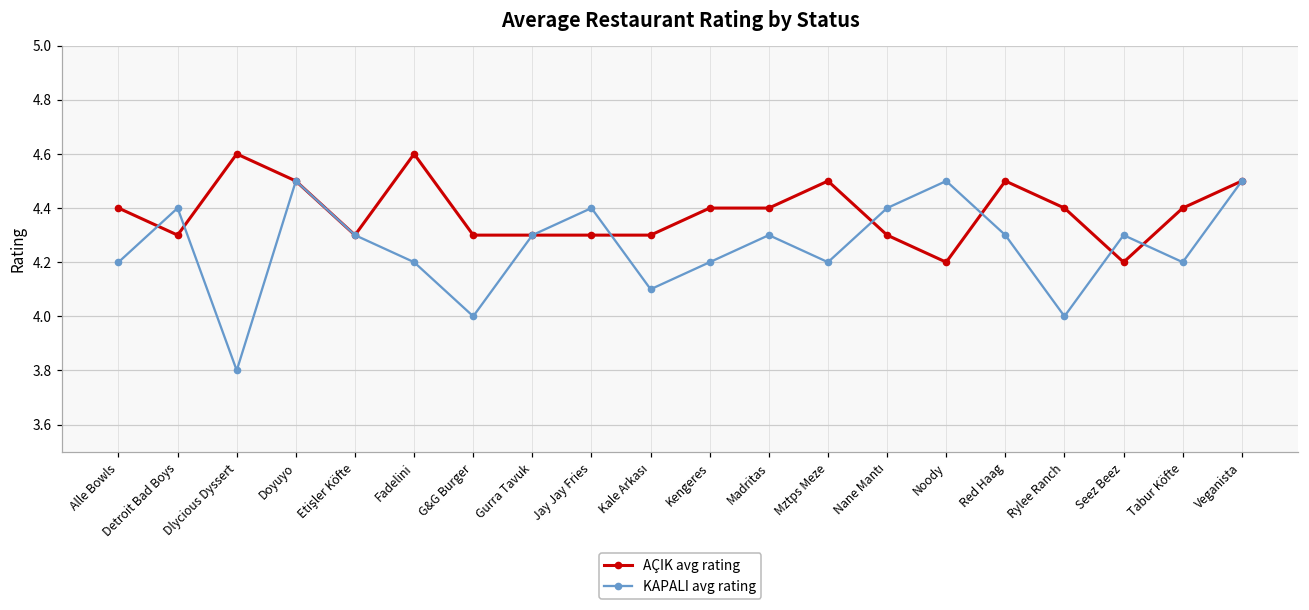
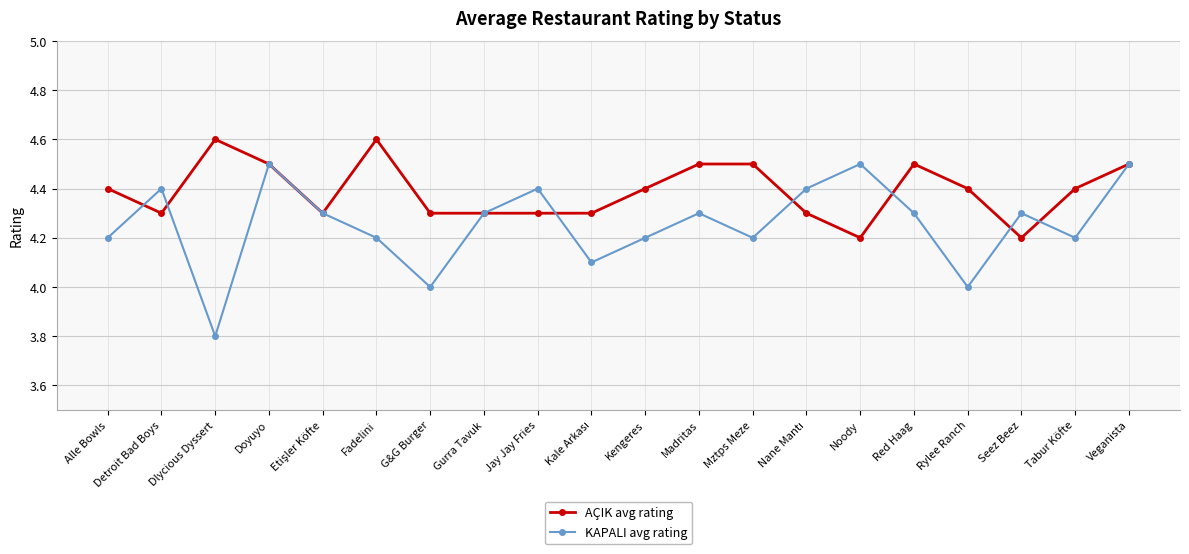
  {
    "AÇIK avg rating": {
      "Alle Bowls": 4.4,
      "Detroit Bad Boys": 4.3,
      "Dlycious Dyssert": 4.6,
      "Fadelini": 4.6,
      "G&G Burger": 4.3,
      "Jay Jay Fries": 4.3,
      "Kale Arkası": 4.3,
      "Kengeres": 4.4,
-     "Madritas": 4.4,
+     "Madritas": 4.5,
      "Mztps Meze": 4.5,
      "Nane Mantı": 4.3,
      "Noody": 4.2,
      "Red Haag": 4.5,
      "Rylee Ranch": 4.4,
      "Seez Beez": 4.2,
      "Tabur Köfte": 4.4
    },
    "KAPALI avg rating": {
      "Alle Bowls": 4.2,
      "Detroit Bad Boys": 4.4,
      "Dlycious Dyssert": 3.8,
      "Fadelini": 4.2,
      "G&G Burger": 4.0,
      "Jay Jay Fries": 4.4,
      "Kale Arkası": 4.1,
      "Kengeres": 4.2,
      "Madritas": 4.3,
      "Mztps Meze": 4.2,
      "Nane Mantı": 4.4,
      "Noody": 4.5,
      "Red Haag": 4.3,
      "Rylee Ranch": 4.0,
      "Seez Beez": 4.3,
      "Tabur Köfte": 4.2
    }
  }
